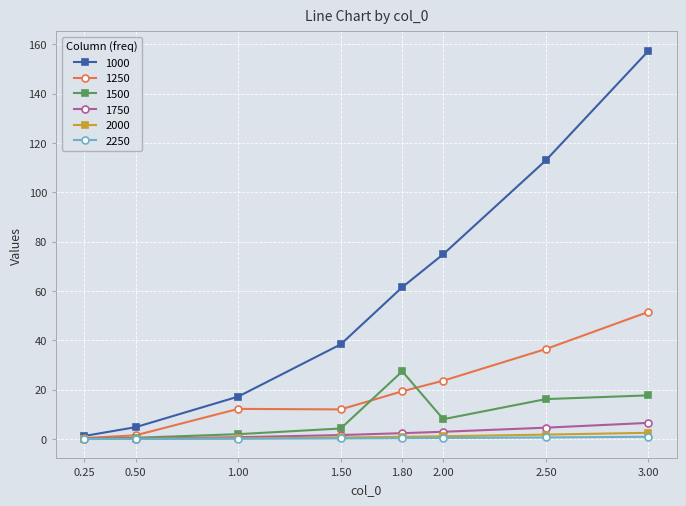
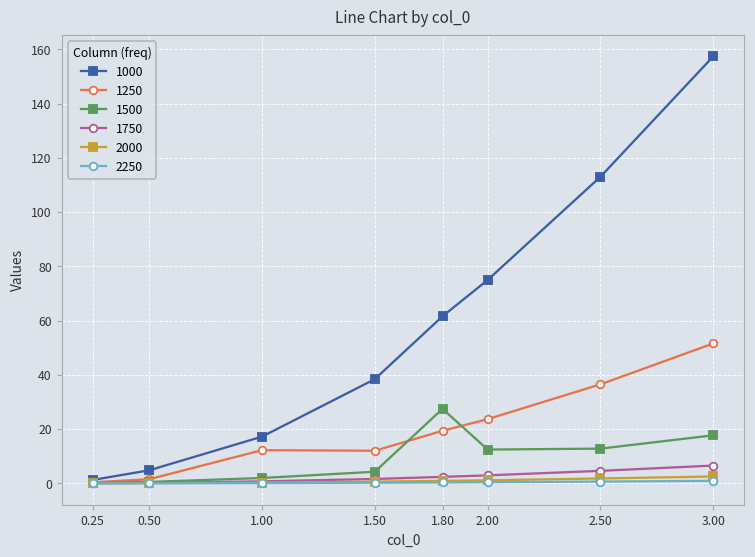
  {
    "1000": {
      "0.50": 5,
      "1.00": 17,
      "1.50": 38,
      "1.80": 62,
      "2.00": 75,
      "2.50": 113,
      "3.00": 157
    },
    "1250": {
      "1.00": 12,
      "1.50": 12,
      "1.80": 19,
      "2.00": 24,
      "2.50": 36,
      "3.00": 52
    },
    "1500": {
      "1.00": 2,
      "1.50": 4,
      "1.80": 27,
-     "2.00": 8,
-     "2.50": 16,
+     "2.00": 12,
+     "2.50": 13,
      "3.00": 18
    },
    "1750": {
      "1.80": 2,
      "2.00": 3,
      "2.50": 5,
      "3.00": 7
    },
    "2000": {
      "2.50": 2,
      "3.00": 3
    },
    "2250": {
      "2.50": 1,
      "3.00": 1
    }
  }
